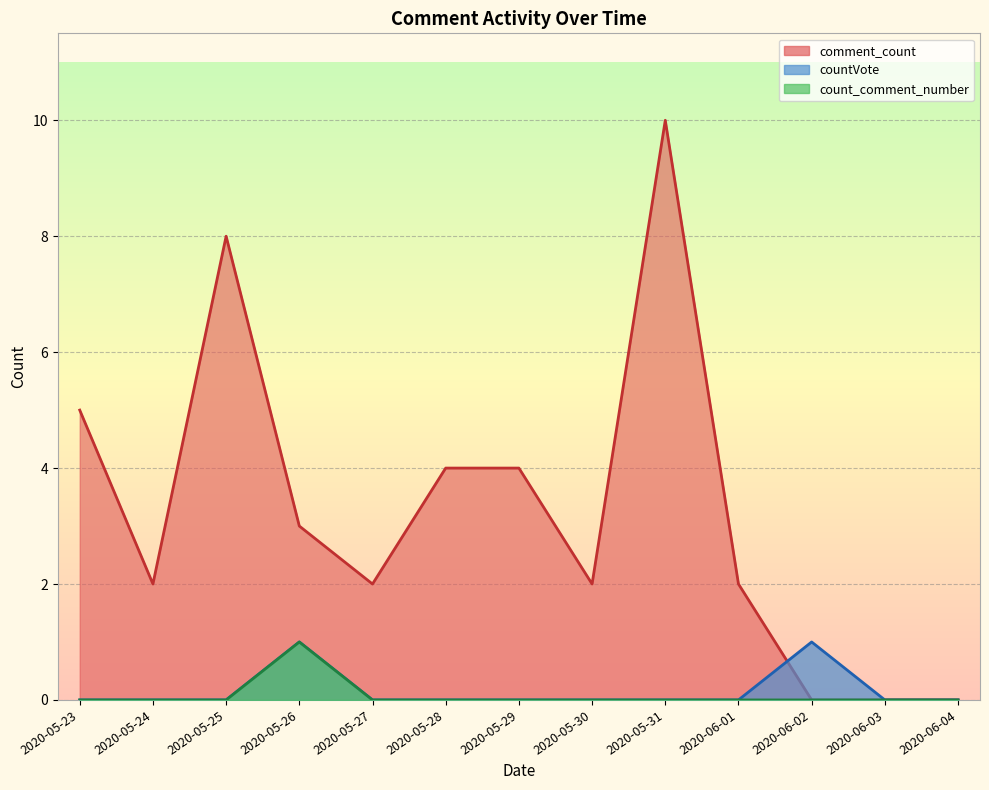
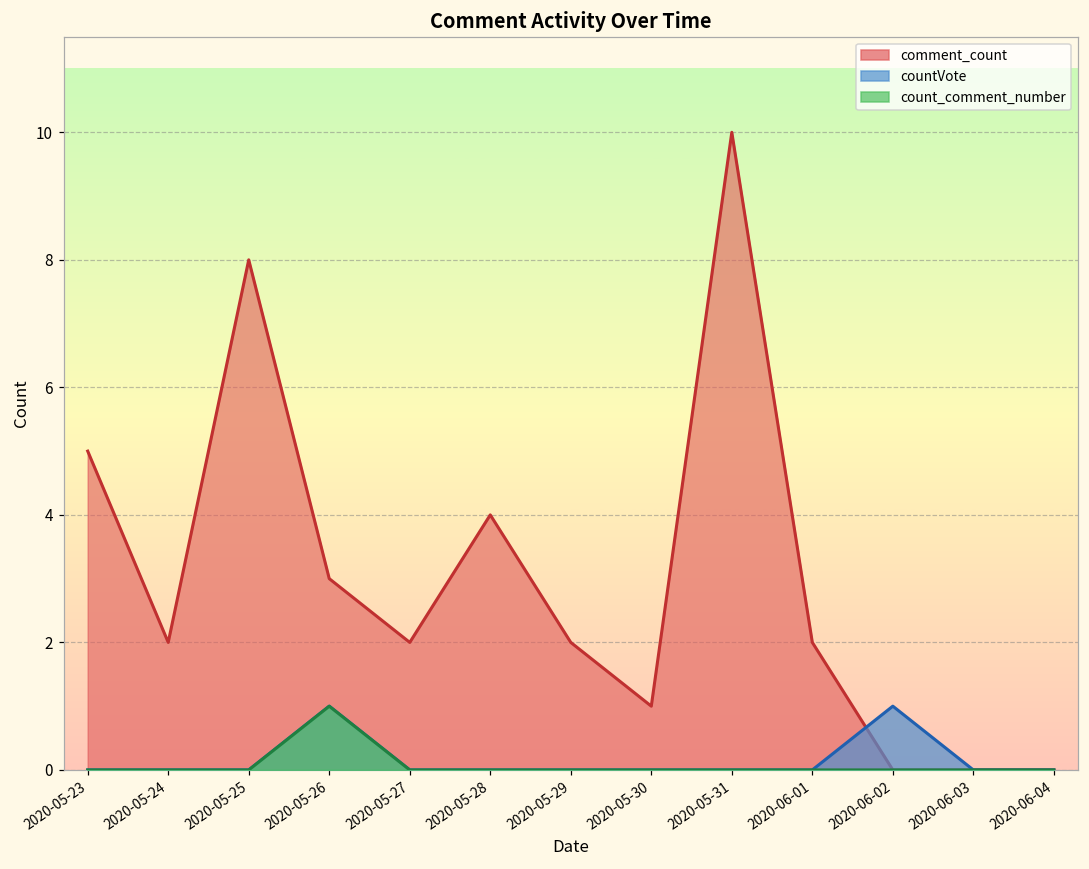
  {
    "comment_count": {
      "2020-05-23": 5,
      "2020-05-24": 2,
      "2020-05-25": 8,
      "2020-05-26": 3,
      "2020-05-27": 2,
      "2020-05-28": 4,
-     "2020-05-29": 4,
-     "2020-05-30": 2,
+     "2020-05-29": 2,
+     "2020-05-30": 1,
      "2020-05-31": 10,
      "2020-06-01": 2
    },
    "countVote": {
      "2020-06-02": 1
    }
  }
